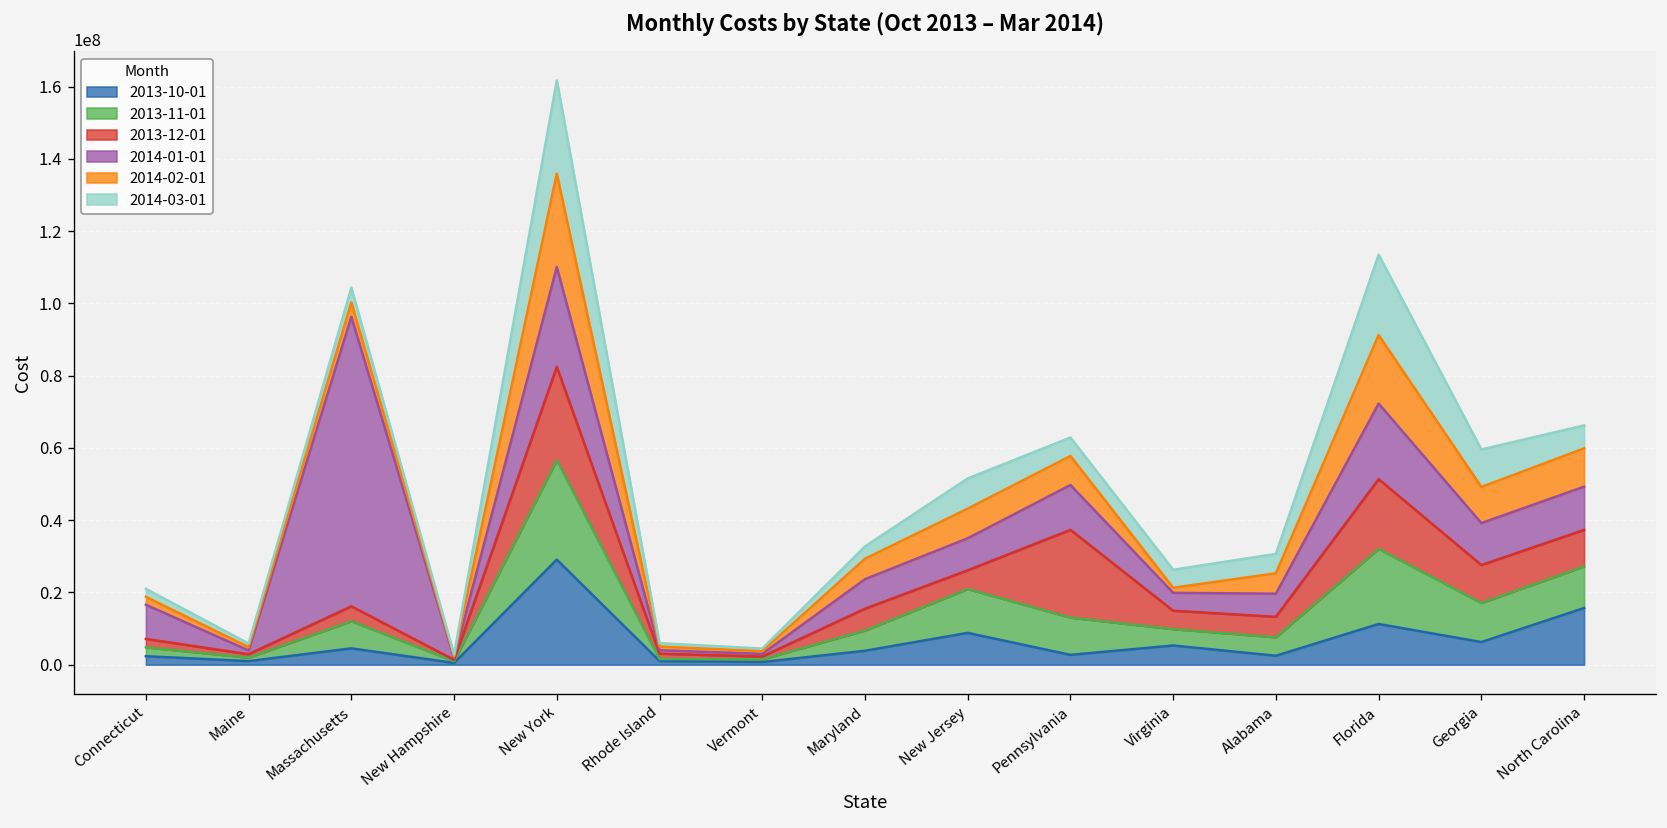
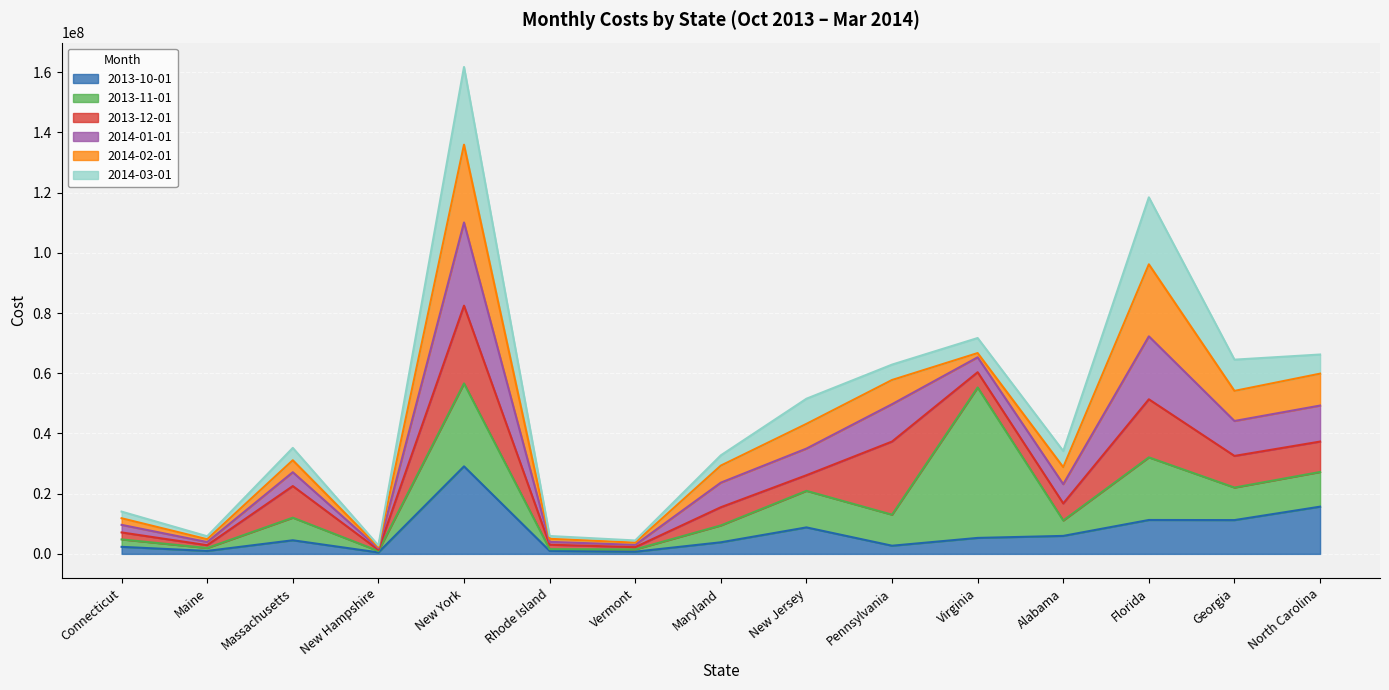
  {
    "2013-10-01": {
      "Connecticut": 2000000,
      "Maine": 1000000,
      "Massachusetts": 5000000,
      "New York": 29000000,
      "Maryland": 4000000,
      "New Jersey": 9000000,
      "Pennsylvania": 3000000,
      "Virginia": 5000000,
-     "Alabama": 2000000,
+     "Alabama": 6000000,
      "Florida": 11000000,
-     "Georgia": 6000000,
+     "Georgia": 11000000,
      "North Carolina": 16000000
    },
    "2013-11-01": {
      "Connecticut": 2000000,
      "Maine": 1000000,
      "Massachusetts": 8000000,
      "New York": 28000000,
      "Maryland": 6000000,
      "New Jersey": 12000000,
      "Pennsylvania": 10000000,
-     "Virginia": 5000000,
+     "Virginia": 50000000,
      "Alabama": 5000000,
      "Florida": 21000000,
      "Georgia": 11000000,
      "North Carolina": 12000000
    },
    "2013-12-01": {
      "Connecticut": 2000000,
      "Maine": 1000000,
-     "Massachusetts": 4000000,
+     "Massachusetts": 11000000,
      "New York": 26000000,
      "Rhode Island": 1000000,
      "Maryland": 6000000,
      "New Jersey": 5000000,
      "Pennsylvania": 24000000,
      "Virginia": 5000000,
      "Alabama": 6000000,
      "Florida": 19000000,
      "Georgia": 11000000,
      "North Carolina": 10000000
    },
    "2014-01-01": {
-     "Connecticut": 9000000,
+     "Connecticut": 3000000,
      "Maine": 1000000,
-     "Massachusetts": 80000000,
+     "Massachusetts": 5000000,
      "New York": 28000000,
      "Rhode Island": 1000000,
      "Maryland": 8000000,
      "New Jersey": 9000000,
      "Pennsylvania": 12000000,
      "Virginia": 5000000,
      "Alabama": 6000000,
      "Florida": 21000000,
      "Georgia": 12000000,
      "North Carolina": 12000000
    },
    "2014-02-01": {
      "Connecticut": 2000000,
      "Maine": 1000000,
      "Massachusetts": 4000000,
      "New York": 26000000,
      "Rhode Island": 1000000,
      "Maryland": 6000000,
      "New Jersey": 8000000,
      "Pennsylvania": 8000000,
      "Virginia": 1000000,
      "Alabama": 6000000,
-     "Florida": 19000000,
+     "Florida": 24000000,
      "Georgia": 10000000,
      "North Carolina": 11000000
    },
    "2014-03-01": {
      "Connecticut": 2000000,
      "Maine": 1000000,
      "Massachusetts": 4000000,
      "New York": 26000000,
      "Rhode Island": 1000000,
      "Maryland": 3000000,
      "New Jersey": 8000000,
      "Pennsylvania": 5000000,
      "Virginia": 5000000,
      "Alabama": 5000000,
      "Florida": 22000000,
      "Georgia": 10000000,
      "North Carolina": 6000000
    }
  }
